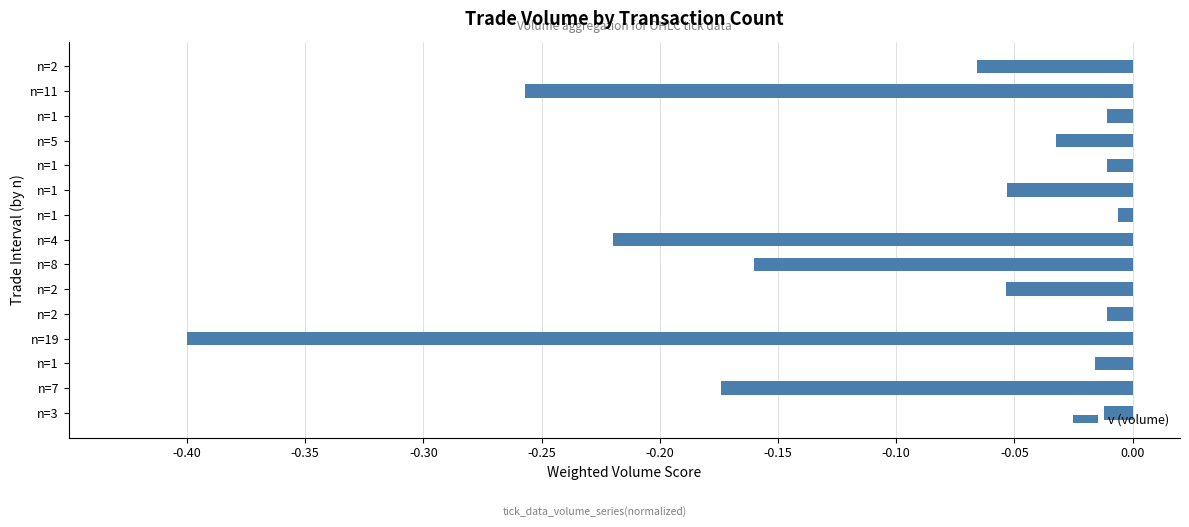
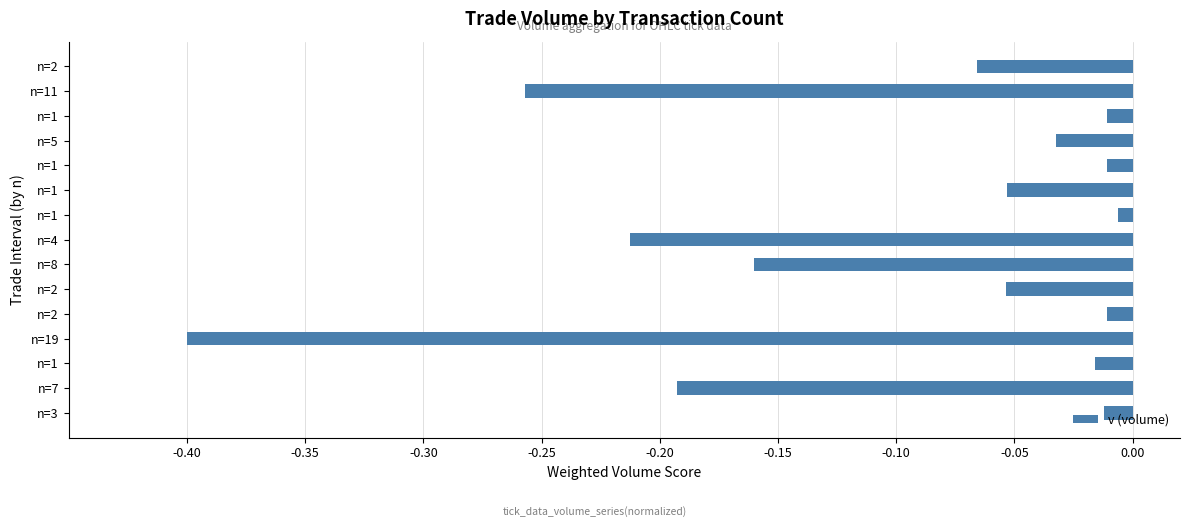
  {
    "n=11": -0.257,
    "n=5": -0.033,
-   "n=4": -0.220,
+   "n=4": -0.212,
    "n=8": -0.160,
    "n=19": -0.400,
-   "n=7": -0.174,
+   "n=7": -0.193,
    "n=3": -0.012
  }
